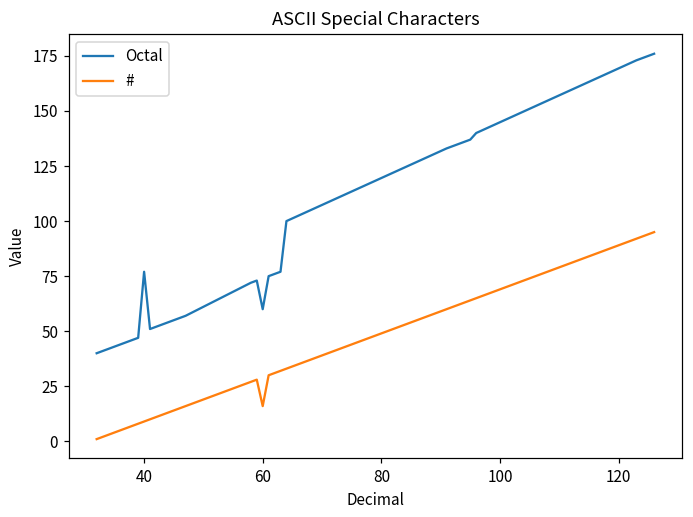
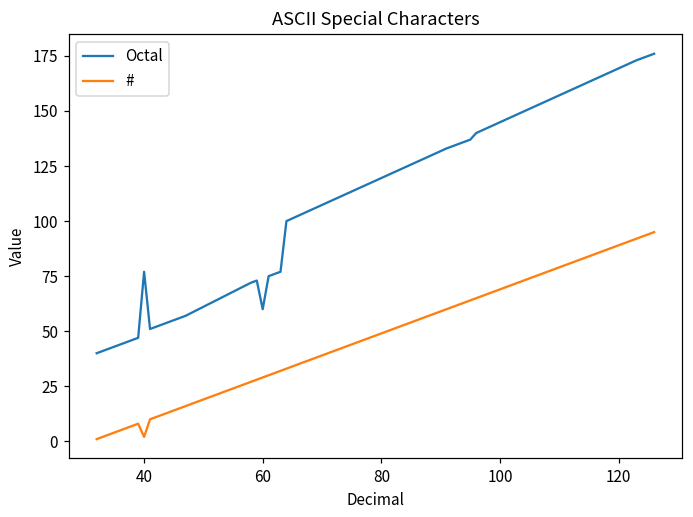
  {
    "Octal": {
      "40": 77,
      "60": 60
    },
    "#": {
-     "40": 9,
-     "60": 16
+     "40": 2,
+     "60": 29
    }
  }
